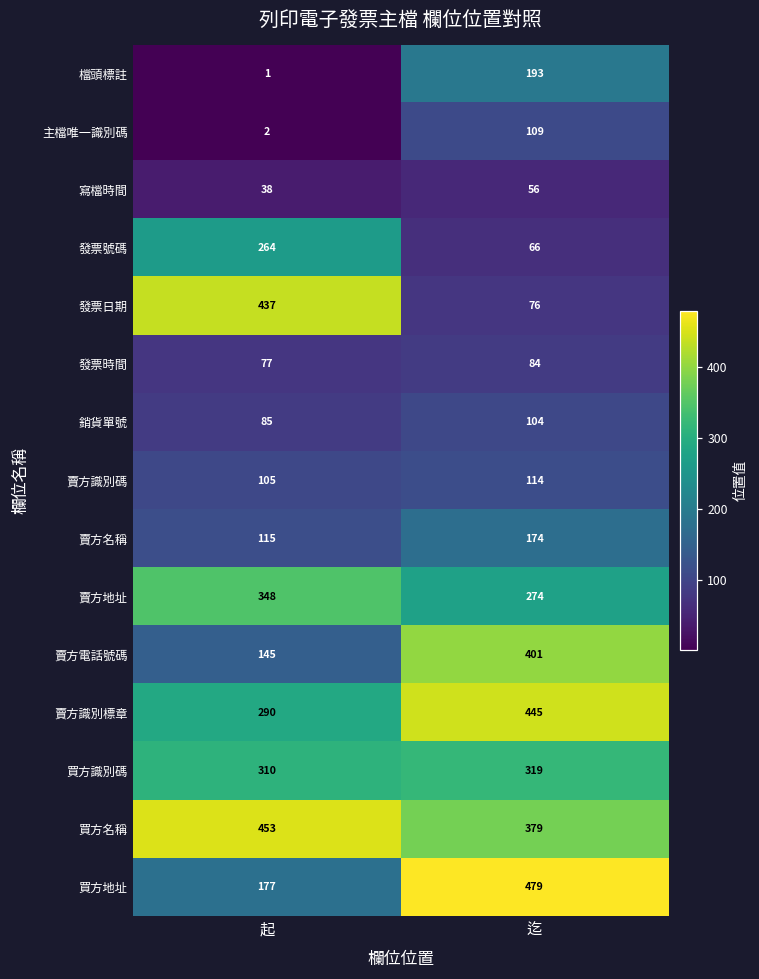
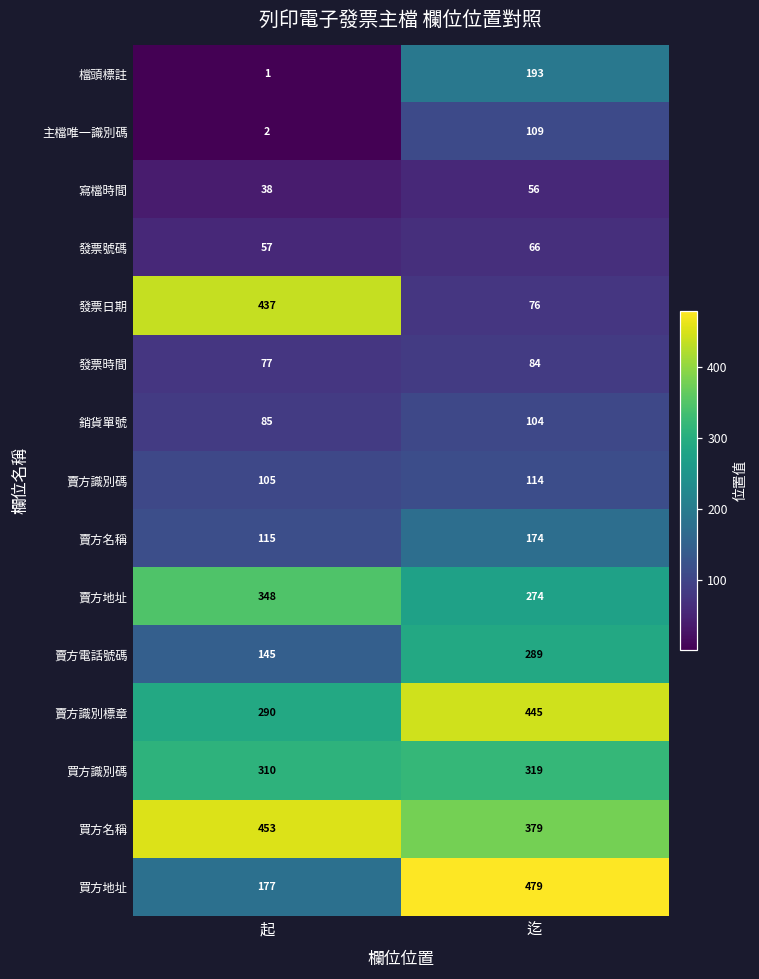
  {
    "檔頭標註": {
      "起": 1,
      "迄": 193
    },
    "主檔唯一識別碼": {
      "起": 2,
      "迄": 109
    },
    "寫檔時間": {
      "起": 38,
      "迄": 56
    },
    "發票號碼": {
-     "起": 264,
+     "起": 57,
      "迄": 66
    },
    "發票日期": {
      "起": 437,
      "迄": 76
    },
    "發票時間": {
      "起": 77,
      "迄": 84
    },
    "銷貨單號": {
      "起": 85,
      "迄": 104
    },
    "賣方識別碼": {
      "起": 105,
      "迄": 114
    },
    "賣方名稱": {
      "起": 115,
      "迄": 174
    },
    "賣方地址": {
      "起": 348,
      "迄": 274
    },
    "賣方電話號碼": {
      "起": 145,
-     "迄": 401
+     "迄": 289
    },
    "賣方識別標章": {
      "起": 290,
      "迄": 445
    },
    "買方識別碼": {
      "起": 310,
      "迄": 319
    },
    "買方名稱": {
      "起": 453,
      "迄": 379
    },
    "買方地址": {
      "起": 177,
      "迄": 479
    }
  }
